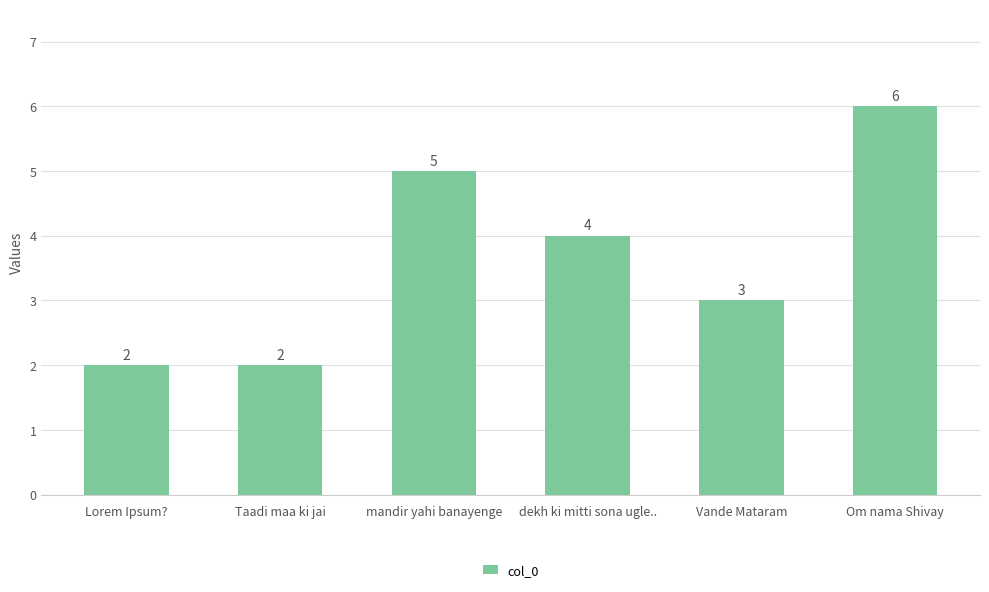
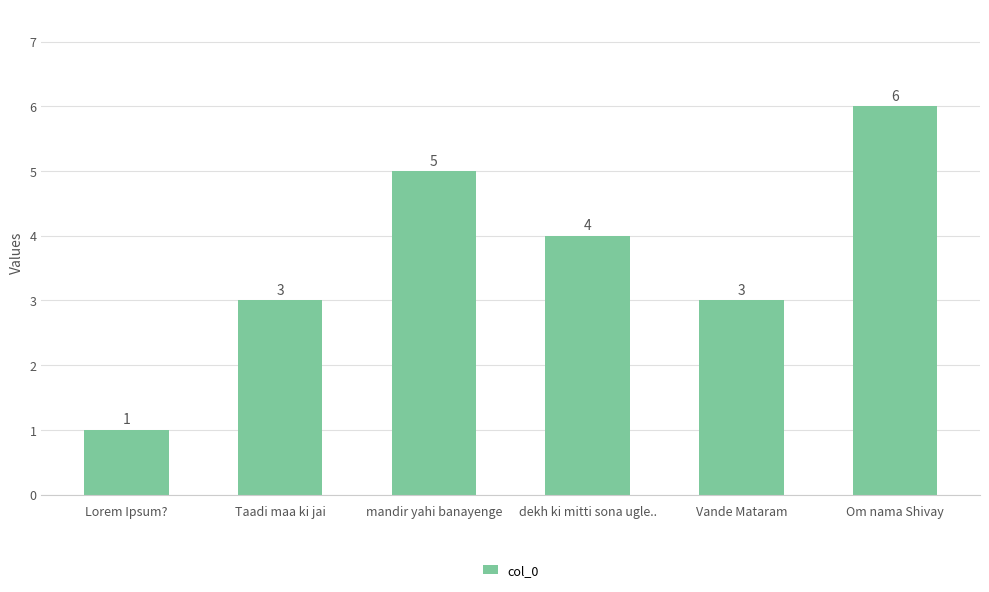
  {
-   "Lorem Ipsum?": 2,
-   "Taadi maa ki jai": 2,
+   "Lorem Ipsum?": 1,
+   "Taadi maa ki jai": 3,
    "mandir yahi banayenge": 5,
    "dekh ki mitti sona ugle..": 4,
    "Vande Mataram": 3,
    "Om nama Shivay": 6
  }
